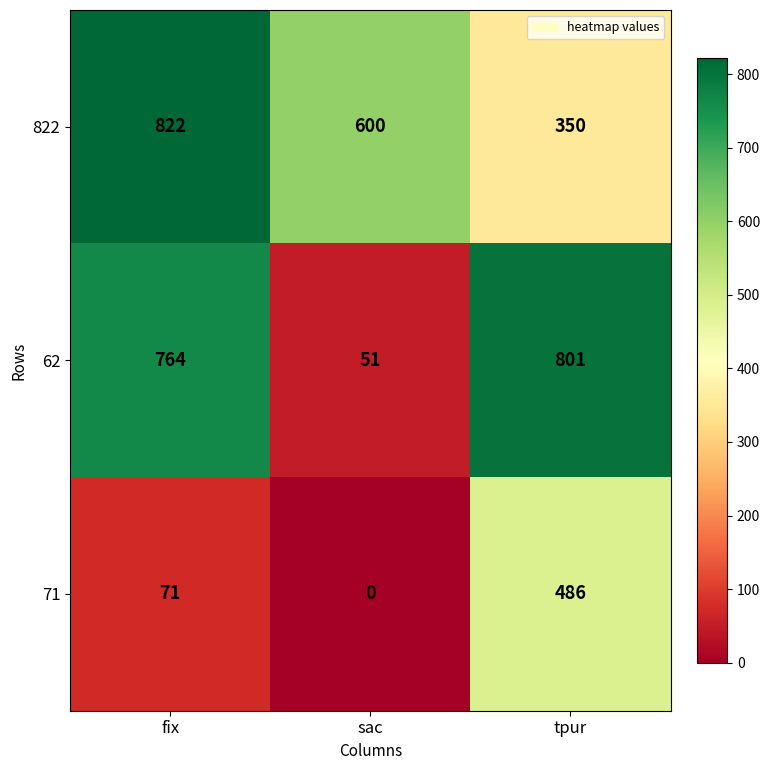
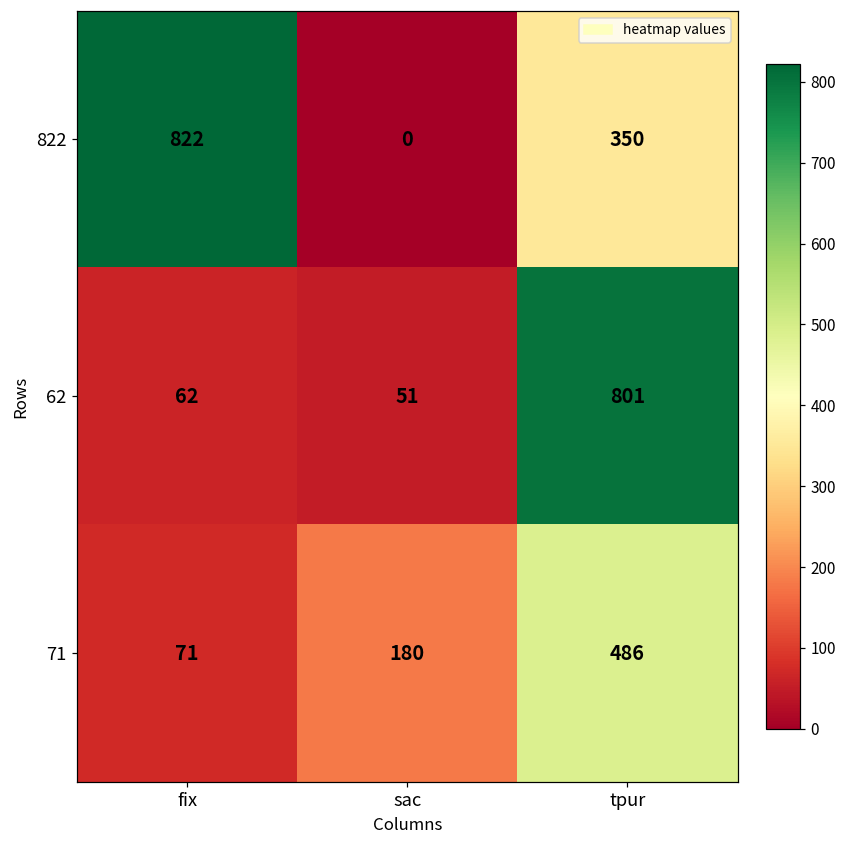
  {
    "822": {
      "fix": 822,
-     "sac": 600,
+     "sac": 0,
      "tpur": 350
    },
    "62": {
-     "fix": 764,
+     "fix": 62,
      "sac": 51,
      "tpur": 801
    },
    "71": {
      "fix": 71,
-     "sac": 0,
+     "sac": 180,
      "tpur": 486
    }
  }
